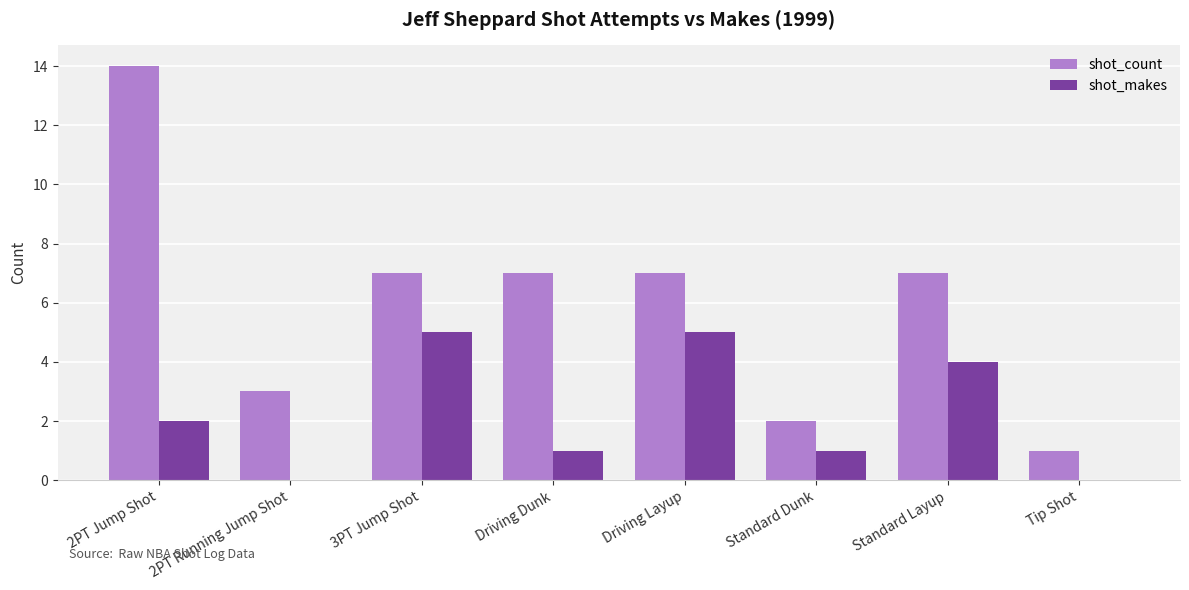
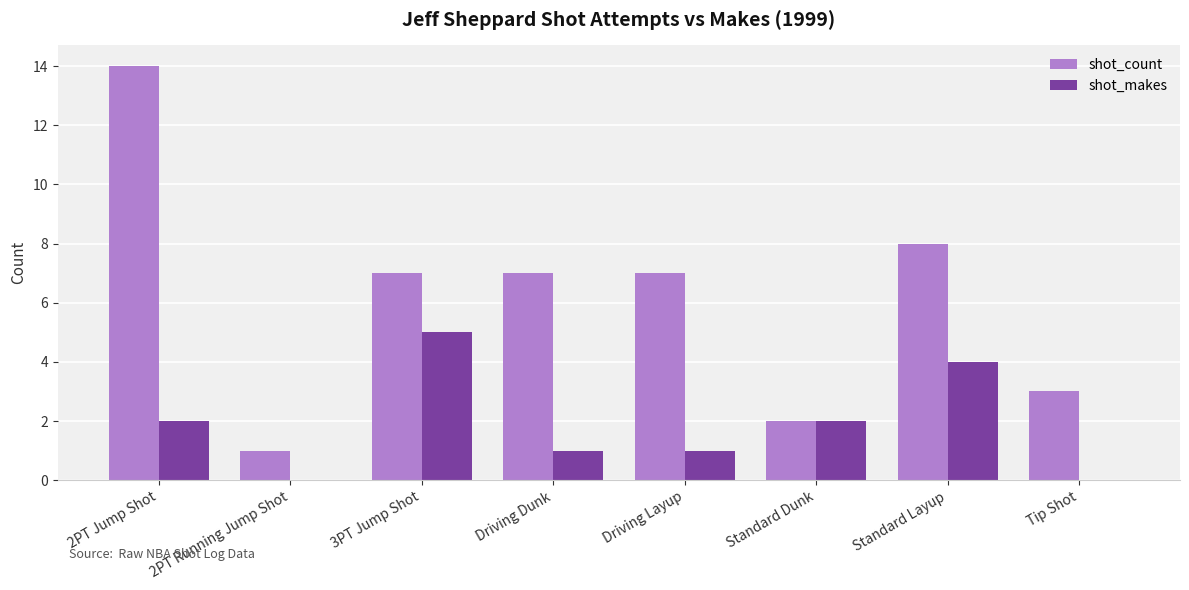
  {
    "shot_count": {
      "2PT Jump Shot": 14,
-     "2PT Running Jump Shot": 3,
+     "2PT Running Jump Shot": 1,
      "3PT Jump Shot": 7,
      "Driving Dunk": 7,
      "Driving Layup": 7,
      "Standard Dunk": 2,
-     "Standard Layup": 7,
-     "Tip Shot": 1
+     "Standard Layup": 8,
+     "Tip Shot": 3
    },
    "shot_makes": {
      "2PT Jump Shot": 2,
      "2PT Running Jump Shot": 0,
      "3PT Jump Shot": 5,
      "Driving Dunk": 1,
-     "Driving Layup": 5,
-     "Standard Dunk": 1,
+     "Driving Layup": 1,
+     "Standard Dunk": 2,
      "Standard Layup": 4,
      "Tip Shot": 0
    }
  }
